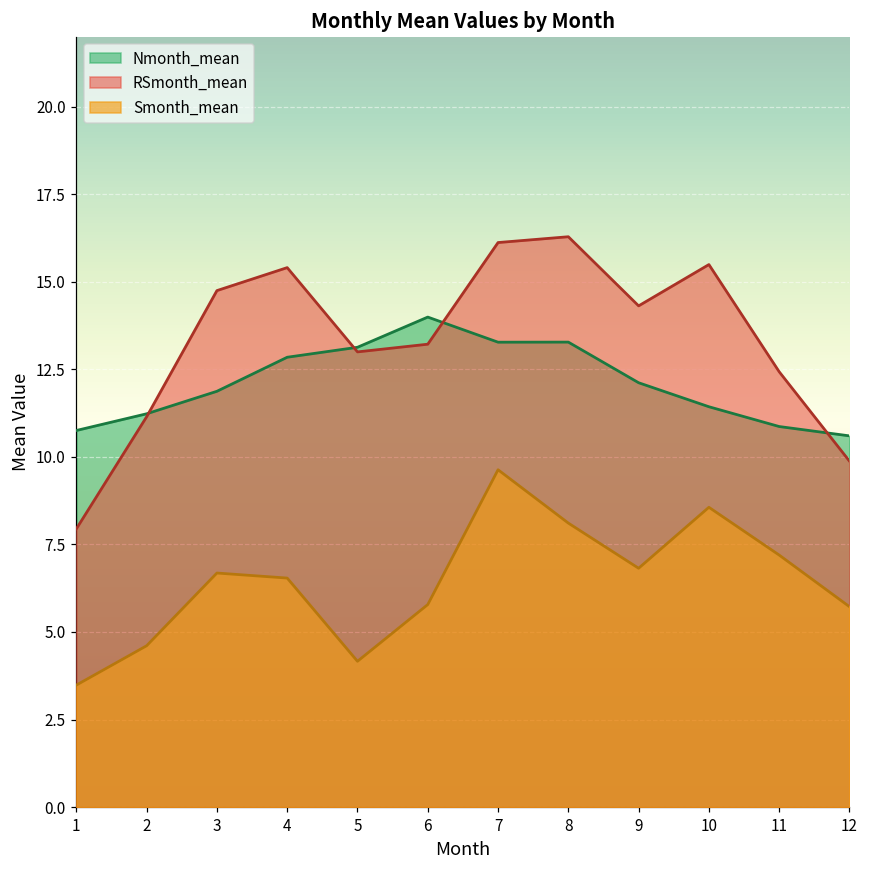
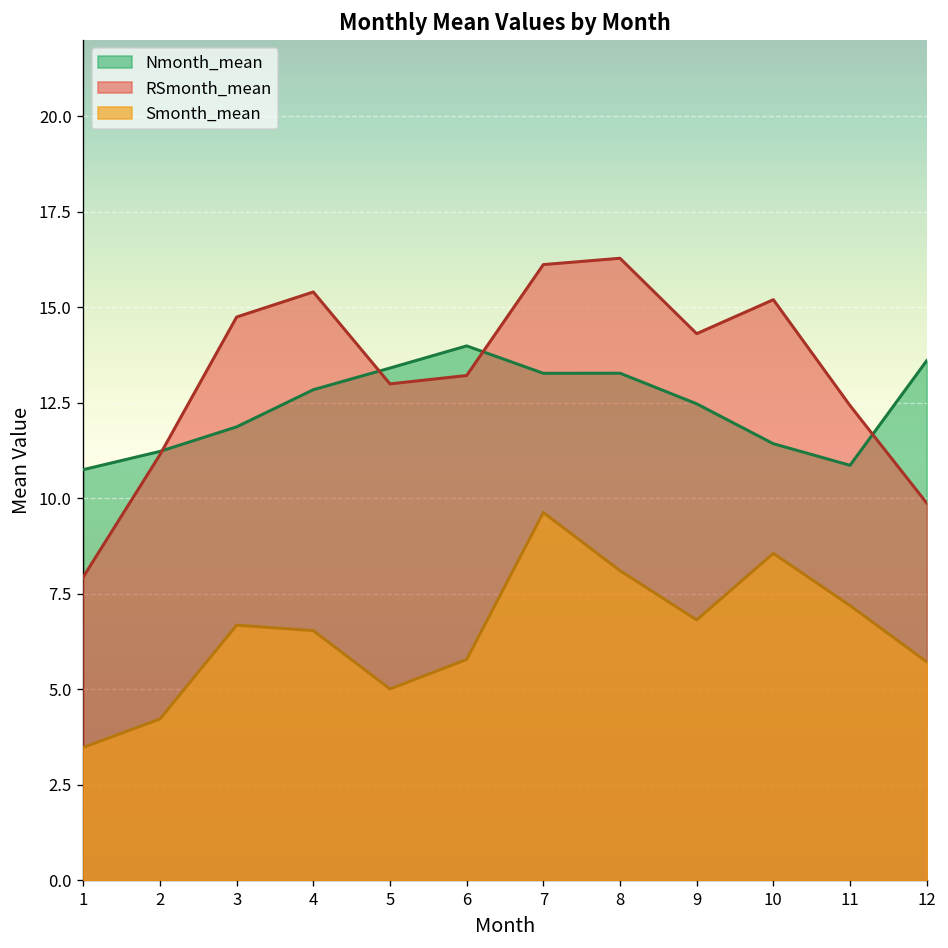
  {
    "Nmonth_mean": {
      "1": 10.8,
      "2": 11.2,
      "3": 11.9,
      "4": 12.8,
-     "5": 13.1,
+     "5": 13.4,
      "6": 14.0,
      "7": 13.3,
      "8": 13.3,
-     "9": 12.1,
+     "9": 12.5,
      "10": 11.4,
      "11": 10.9,
-     "12": 10.6
+     "12": 13.6
    },
    "RSmonth_mean": {
      "1": 7.9,
      "2": 11.1,
      "3": 14.7,
      "4": 15.4,
      "5": 13.0,
      "6": 13.2,
      "7": 16.1,
      "8": 16.3,
      "9": 14.3,
-     "10": 15.5,
+     "10": 15.2,
      "11": 12.4,
      "12": 9.9
    },
    "Smonth_mean": {
      "1": 3.5,
-     "2": 4.6,
+     "2": 4.2,
      "3": 6.7,
      "4": 6.5,
-     "5": 4.2,
+     "5": 5.0,
      "6": 5.8,
      "7": 9.6,
      "8": 8.1,
      "9": 6.8,
      "10": 8.6,
      "11": 7.2,
      "12": 5.7
    }
  }
